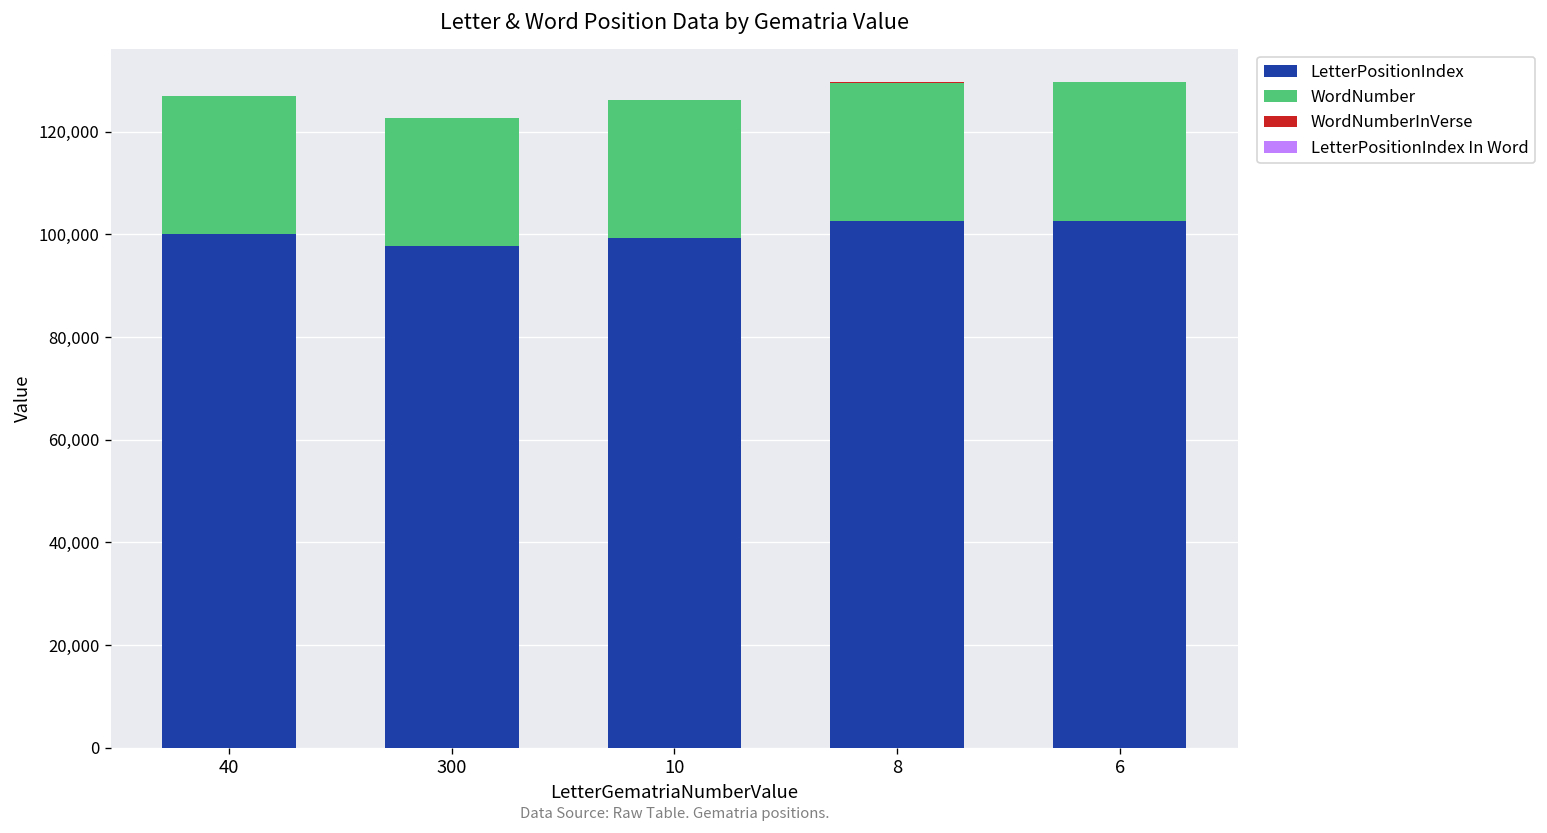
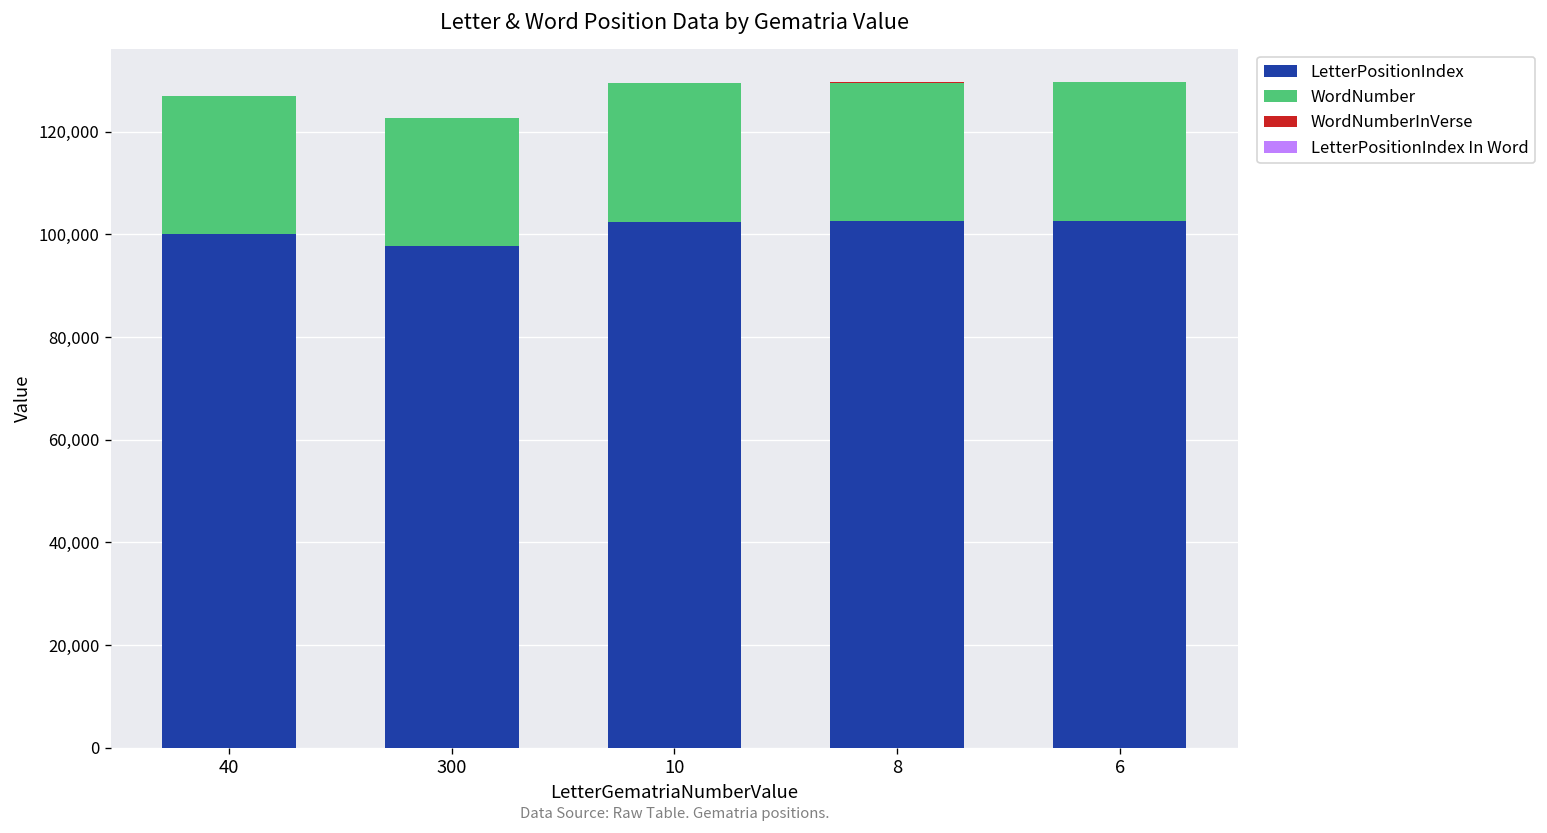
  {
    "LetterPositionIndex": {
      "40": "100,000",
      "300": "98,000",
-     "10": "99,000",
+     "10": "102,000",
      "8": "103,000",
      "6": "103,000"
    },
    "LetterPositionIndex In Word": {
      "40": "27,000",
      "300": "25,000",
      "10": "27,000",
      "8": "27,000",
      "6": "27,000"
    }
  }
